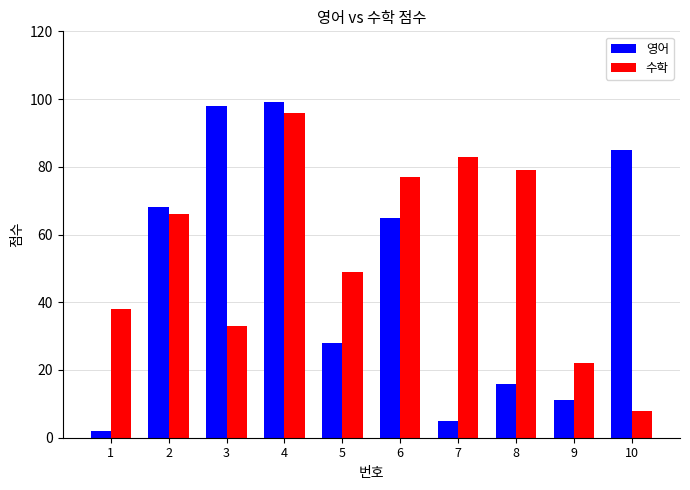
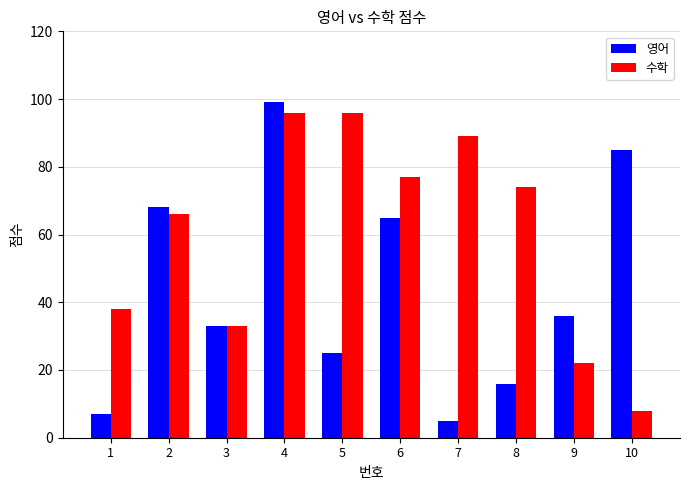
  {
    "영어": {
-     "1": 2,
+     "1": 7,
      "2": 68,
-     "3": 98,
+     "3": 33,
      "4": 99,
-     "5": 28,
+     "5": 25,
      "6": 65,
      "7": 5,
      "8": 16,
-     "9": 11,
+     "9": 36,
      "10": 85
    },
    "수학": {
      "1": 38,
      "2": 66,
      "3": 33,
      "4": 96,
-     "5": 49,
+     "5": 96,
      "6": 77,
-     "7": 83,
-     "8": 79,
+     "7": 89,
+     "8": 74,
      "9": 22,
      "10": 8
    }
  }
